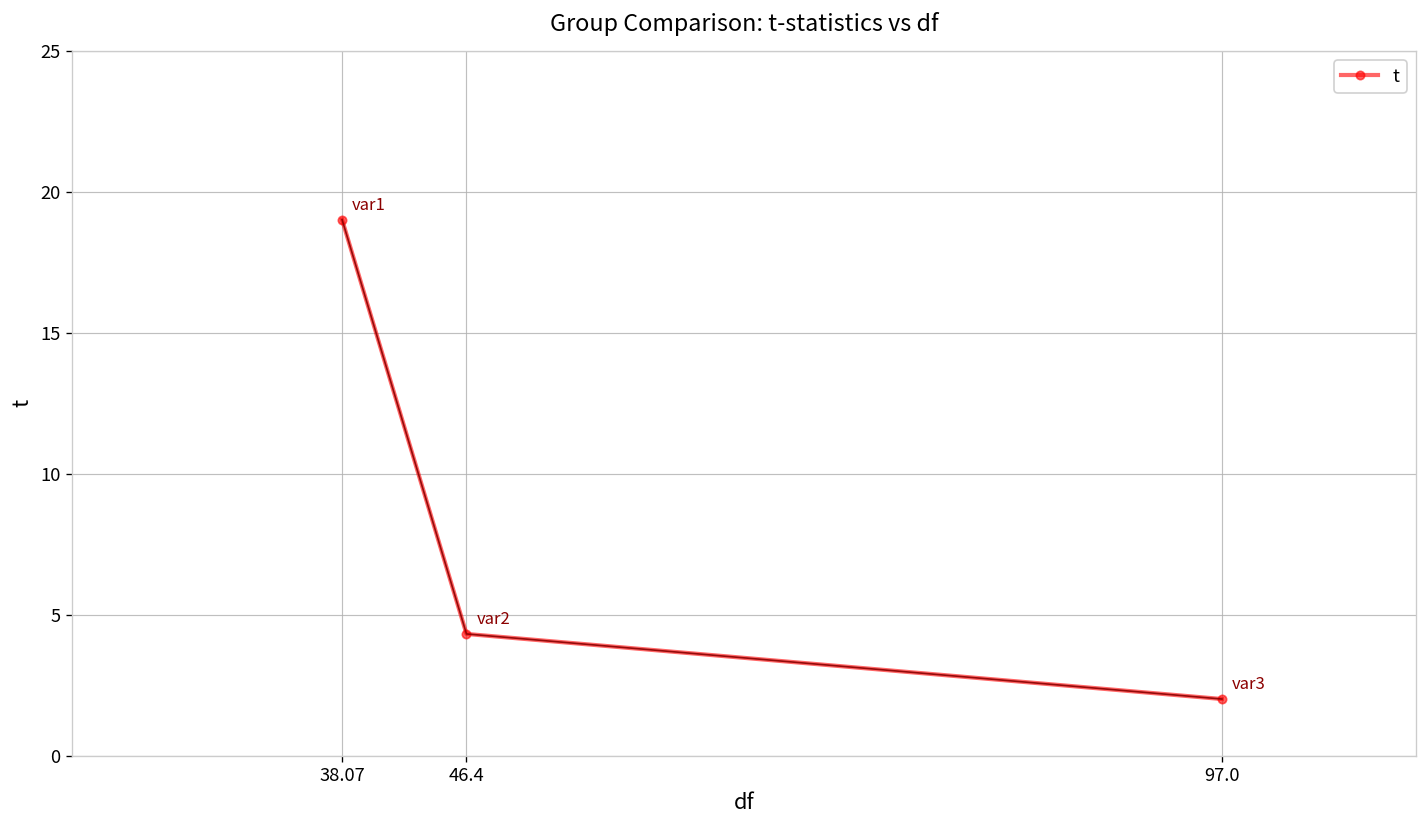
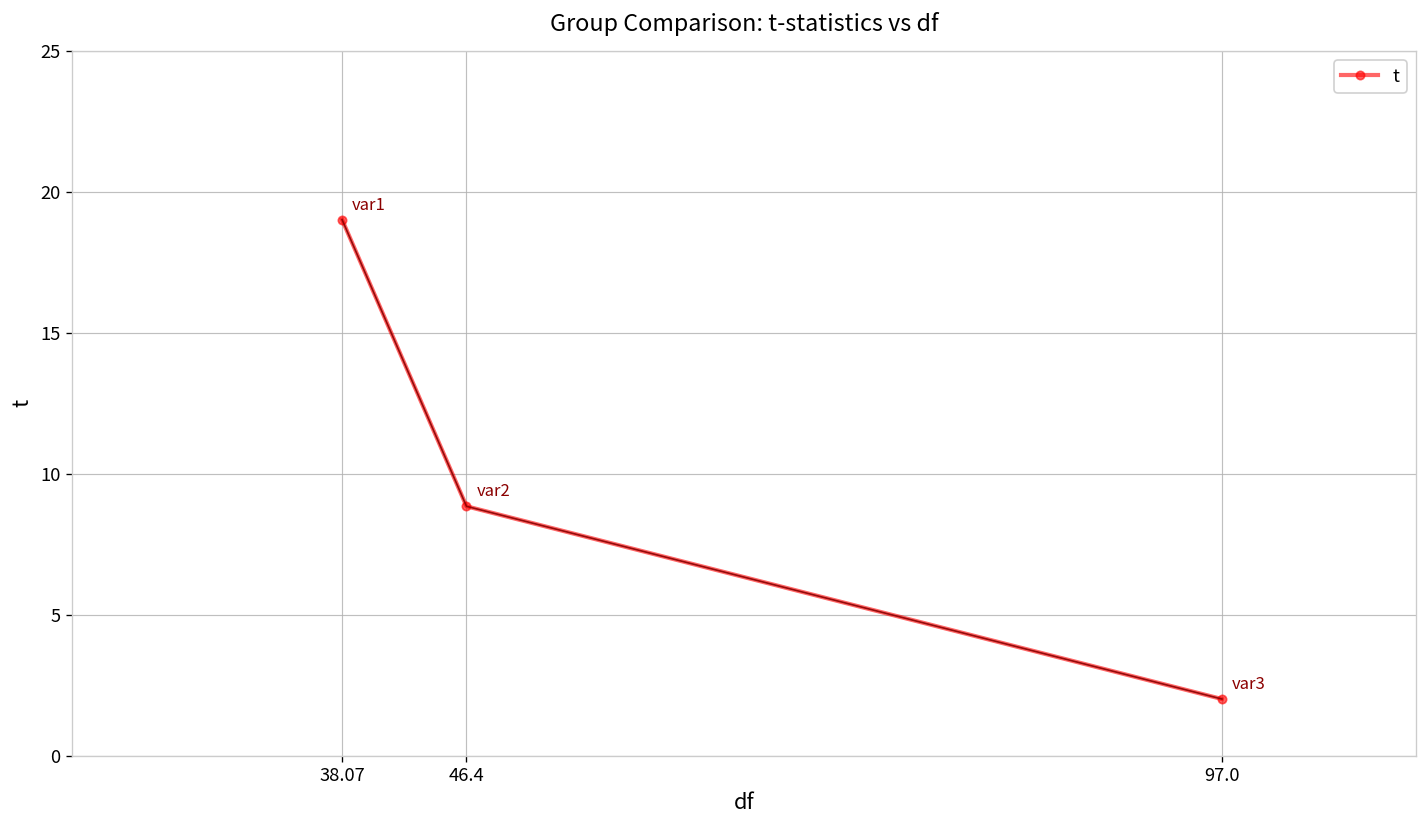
  {
    "38.07": 19.0,
-   "46.4": 4.3,
+   "46.4": 8.9,
    "97.0": 2.0
  }
